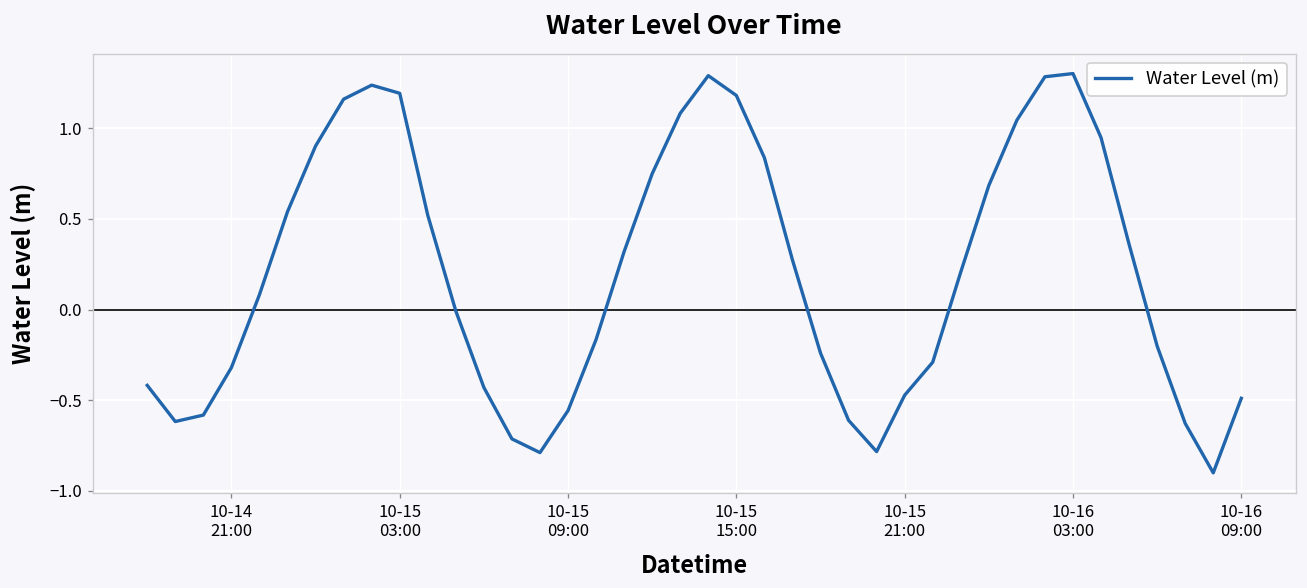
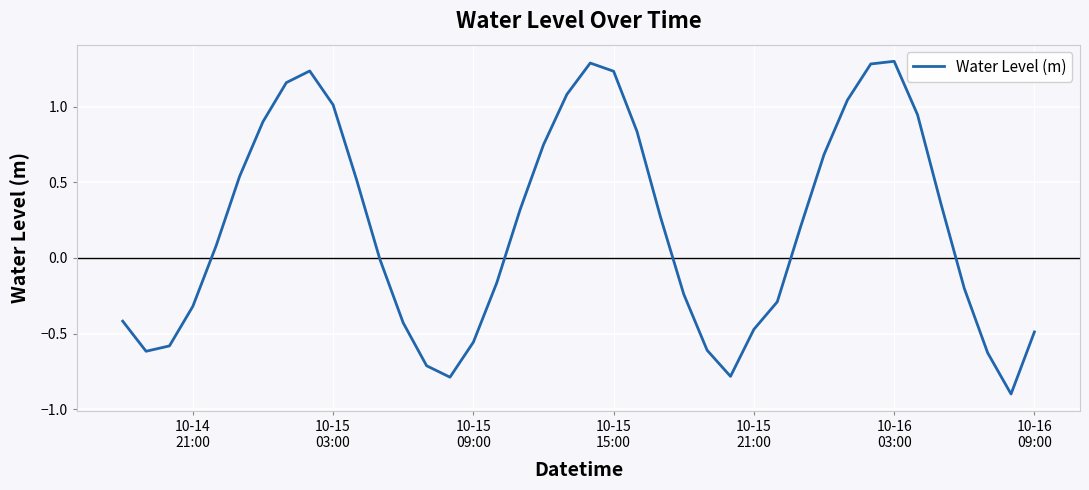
  {
    "10-14 21:00": -0.32,
-   "10-15 03:00": 1.19,
+   "10-15 03:00": 1.01,
    "10-15 09:00": -0.56,
-   "10-15 15:00": 1.18,
+   "10-15 15:00": 1.23,
    "10-15 21:00": -0.47,
    "10-16 03:00": 1.30,
    "10-16 09:00": -0.49
  }
